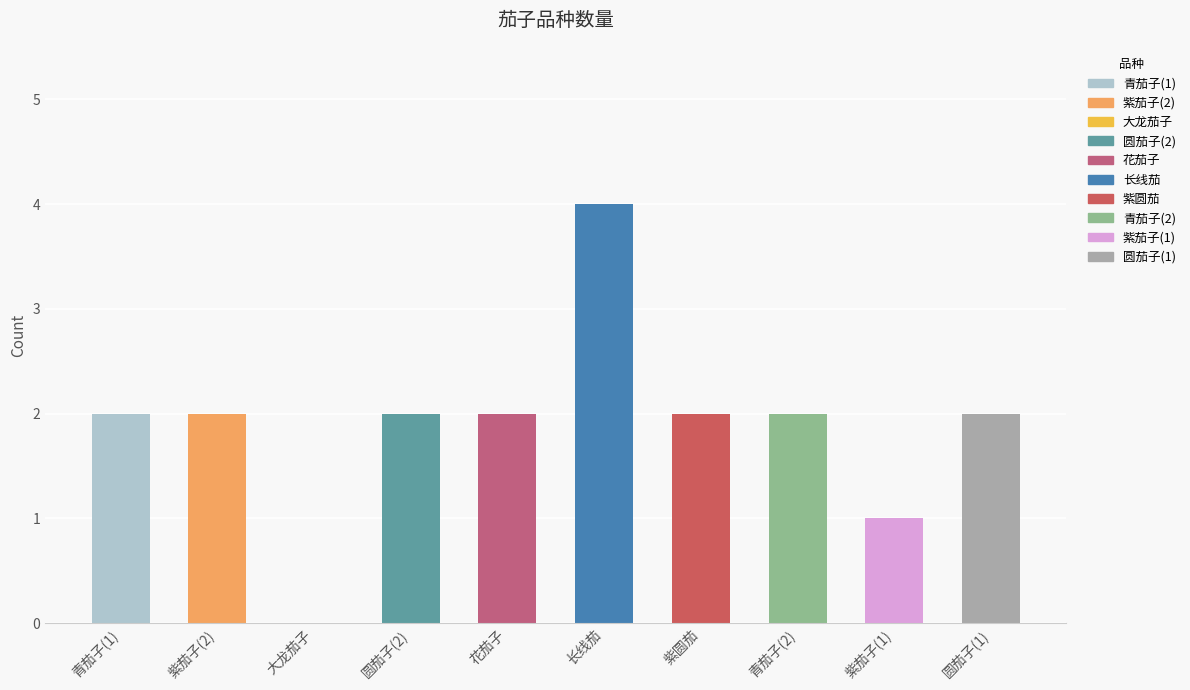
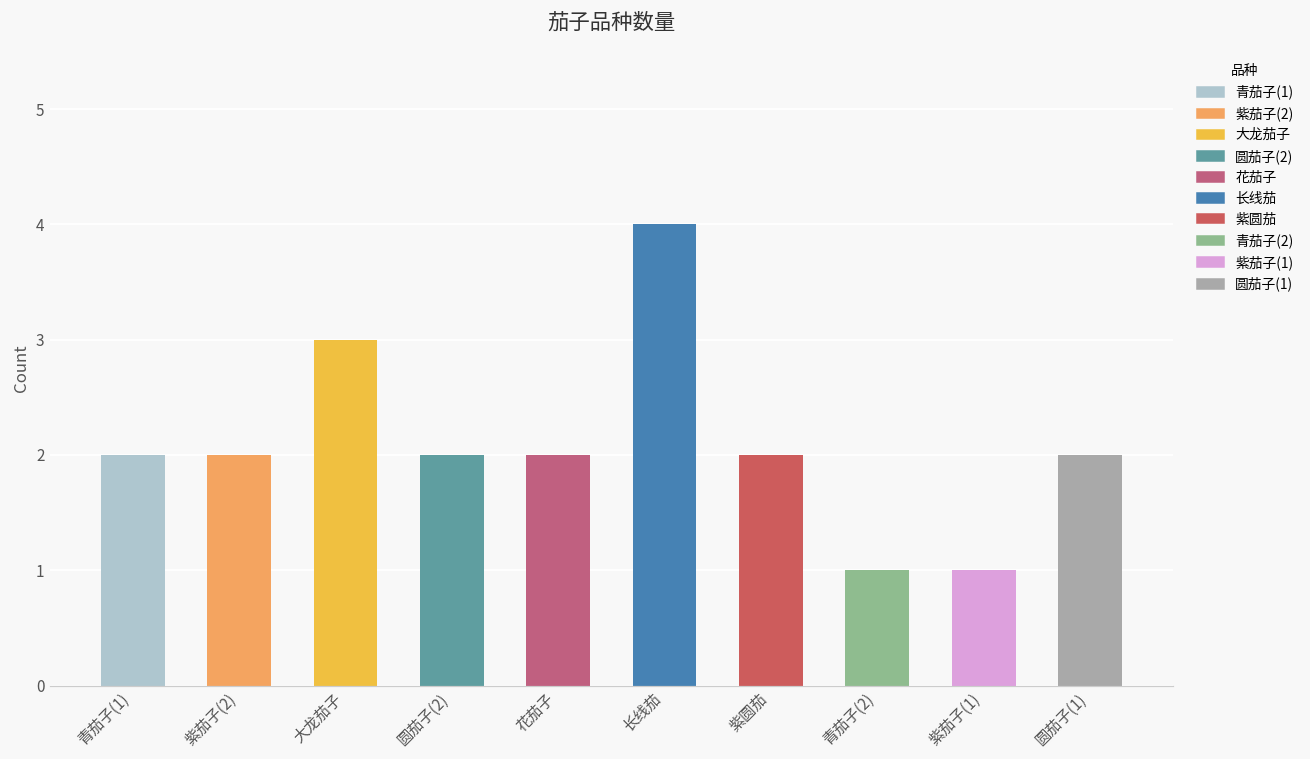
  {
    "青茄子(1)": 2,
    "紫茄子(2)": 2,
-   "大龙茄子": 0,
+   "大龙茄子": 3,
    "圆茄子(2)": 2,
    "花茄子": 2,
    "长线茄": 4,
    "紫圆茄": 2,
-   "青茄子(2)": 2,
+   "青茄子(2)": 1,
    "紫茄子(1)": 1,
    "圆茄子(1)": 2
  }
